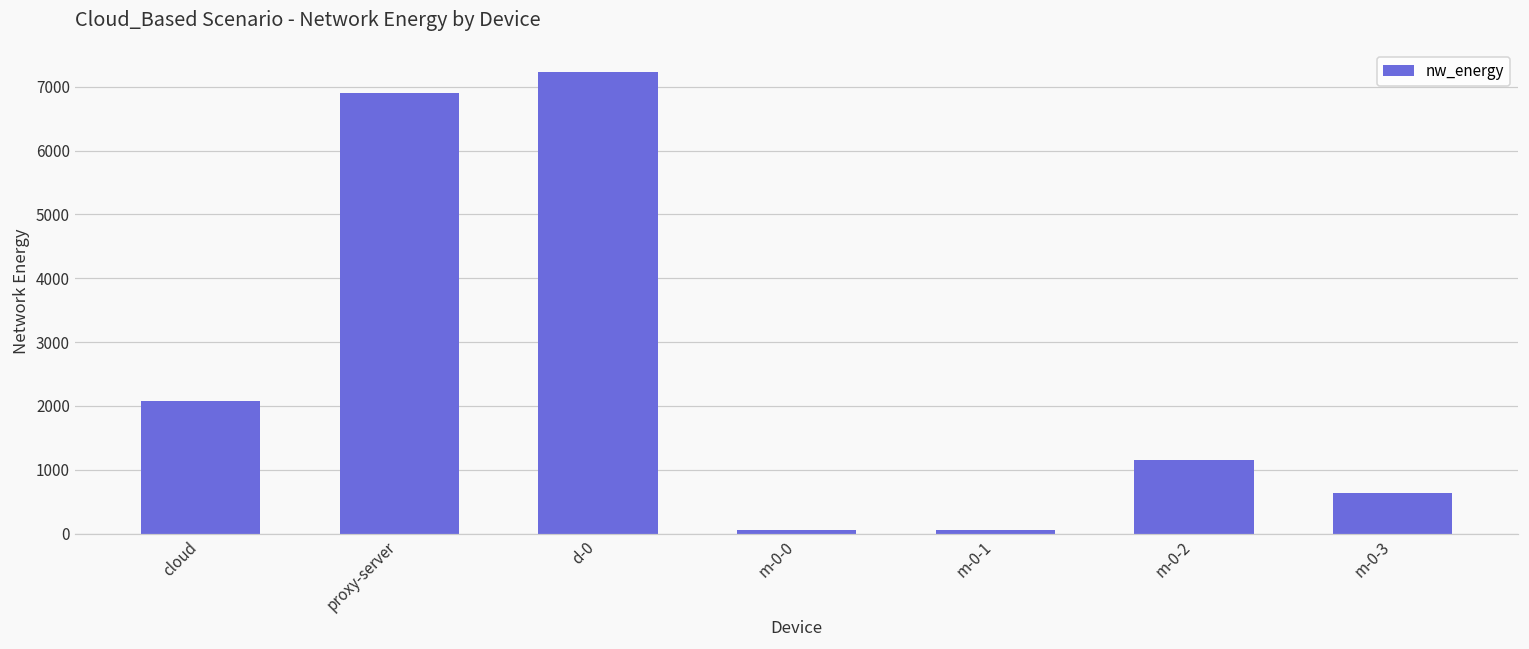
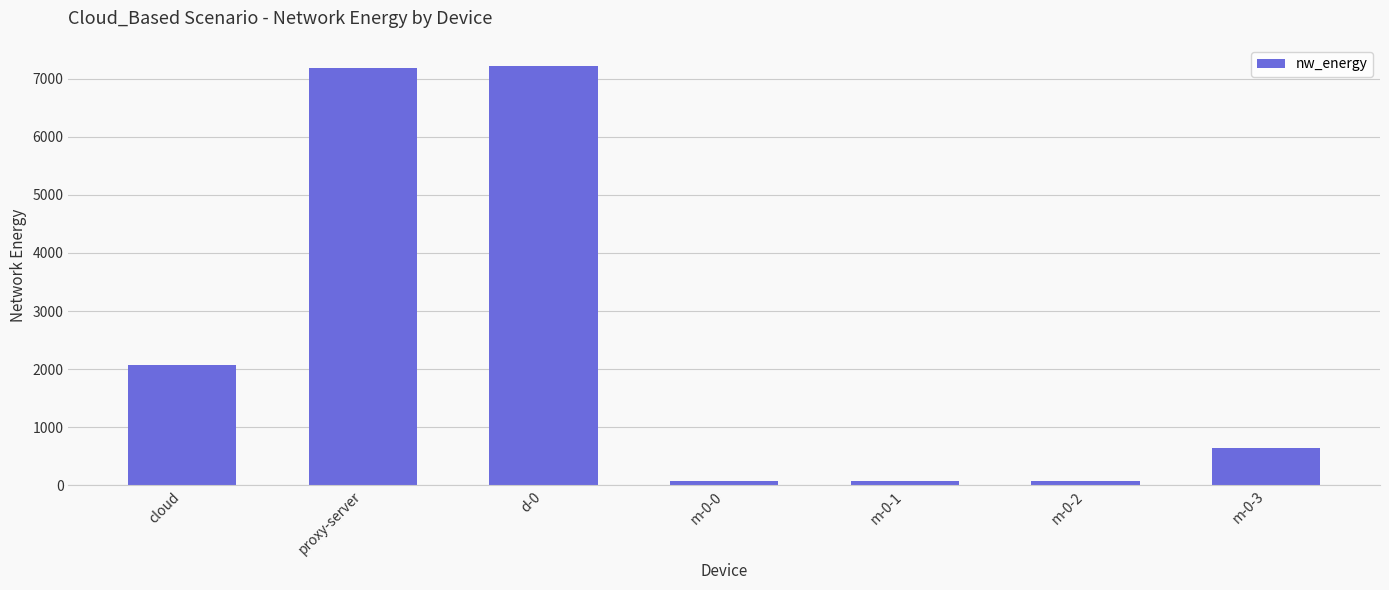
  {
    "cloud": 2100,
-   "proxy-server": 6900,
+   "proxy-server": 7200,
    "d-0": 7200,
    "m-0-0": 100,
    "m-0-1": 100,
-   "m-0-2": 1100,
+   "m-0-2": 100,
    "m-0-3": 600
  }
